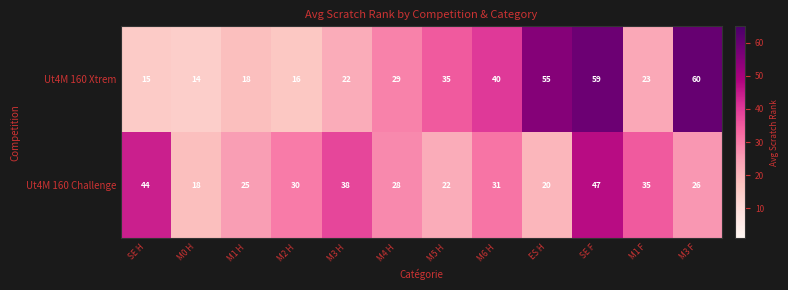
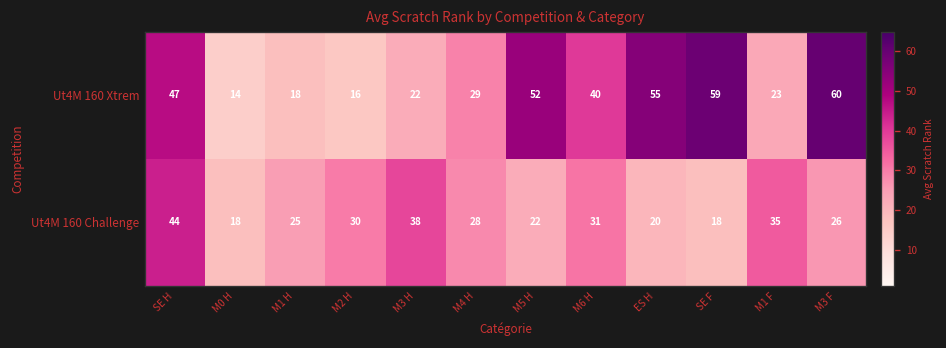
  {
    "Ut4M 160 Xtrem": {
-     "SE H": 15,
+     "SE H": 47,
      "M0 H": 14,
      "M1 H": 18,
      "M2 H": 16,
      "M3 H": 22,
      "M4 H": 29,
-     "M5 H": 35,
+     "M5 H": 52,
      "M6 H": 40,
      "ES H": 55,
      "SE F": 59,
      "M1 F": 23,
      "M3 F": 60
    },
    "Ut4M 160 Challenge": {
      "SE H": 44,
      "M0 H": 18,
      "M1 H": 25,
      "M2 H": 30,
      "M3 H": 38,
      "M4 H": 28,
      "M5 H": 22,
      "M6 H": 31,
      "ES H": 20,
-     "SE F": 47,
+     "SE F": 18,
      "M1 F": 35,
      "M3 F": 26
    }
  }
